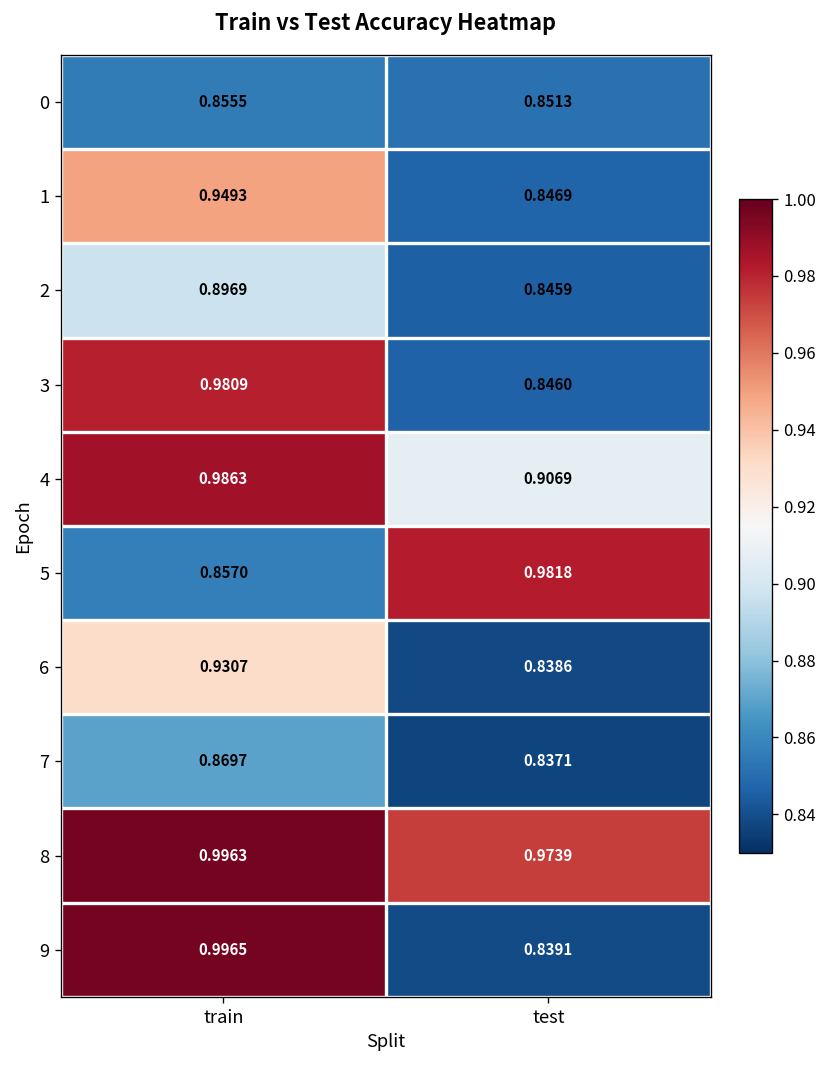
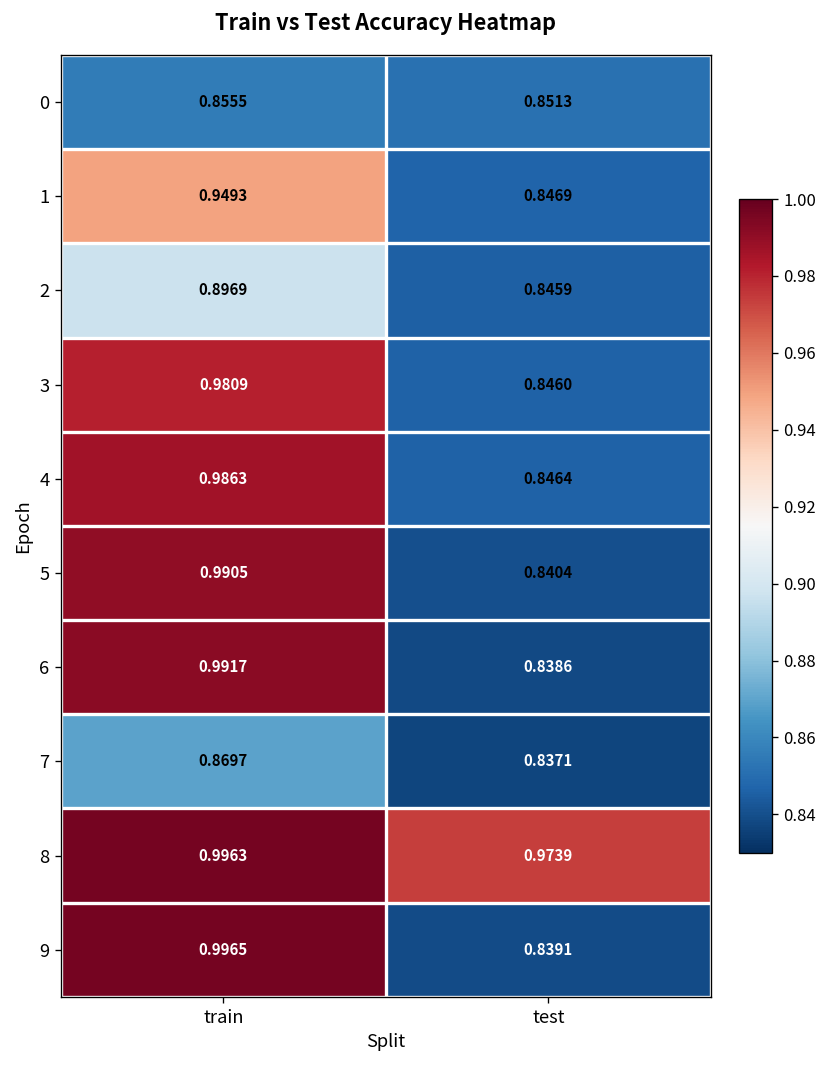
  {
    "0": {
      "train": 0.8555,
      "test": 0.8513
    },
    "1": {
      "train": 0.9493,
      "test": 0.8469
    },
    "2": {
      "train": 0.8969,
      "test": 0.8459
    },
    "3": {
      "train": 0.9809,
      "test": 0.8460
    },
    "4": {
      "train": 0.9863,
-     "test": 0.9069
+     "test": 0.8464
    },
    "5": {
-     "train": 0.8570,
-     "test": 0.9818
+     "train": 0.9905,
+     "test": 0.8404
    },
    "6": {
-     "train": 0.9307,
+     "train": 0.9917,
      "test": 0.8386
    },
    "7": {
      "train": 0.8697,
      "test": 0.8371
    },
    "8": {
      "train": 0.9963,
      "test": 0.9739
    },
    "9": {
      "train": 0.9965,
      "test": 0.8391
    }
  }
